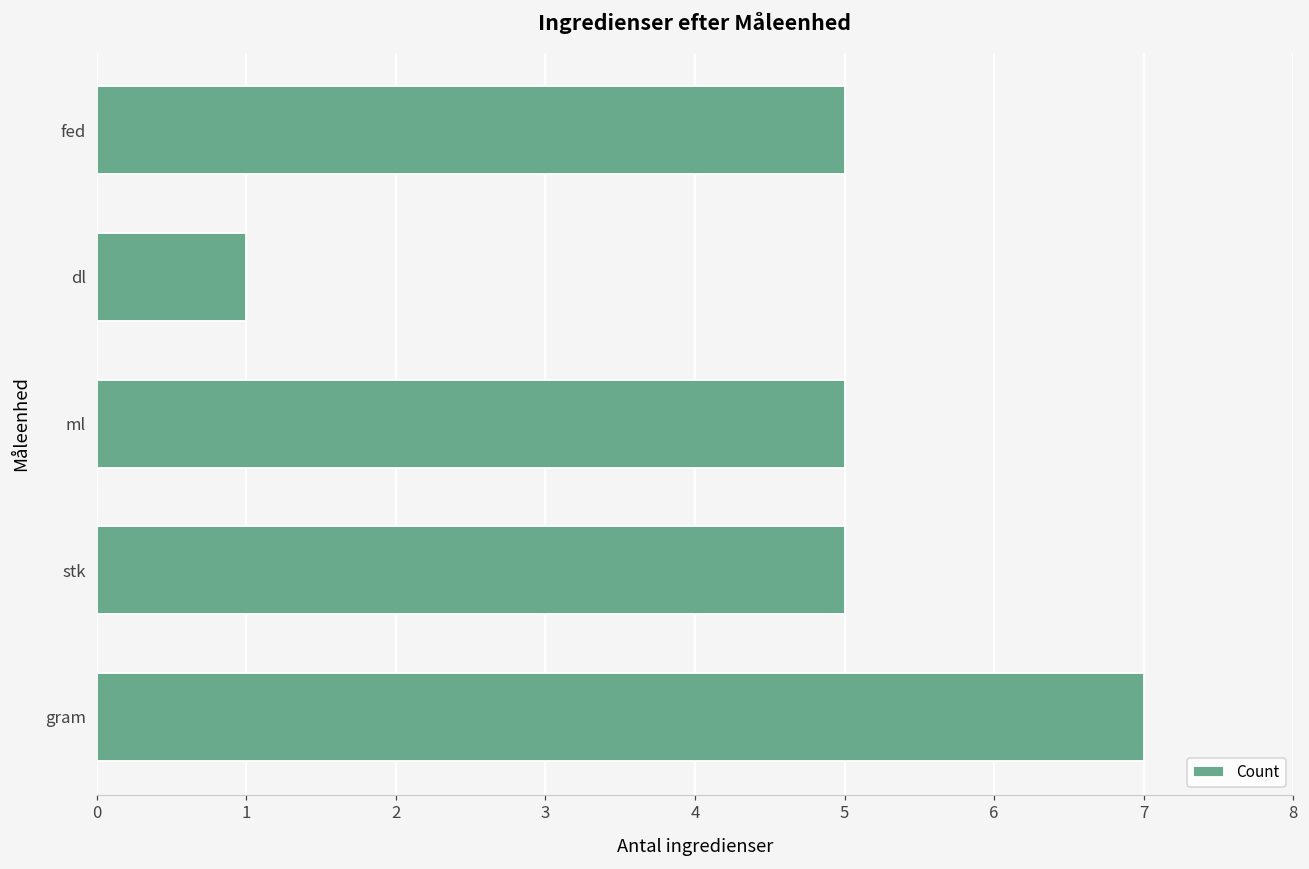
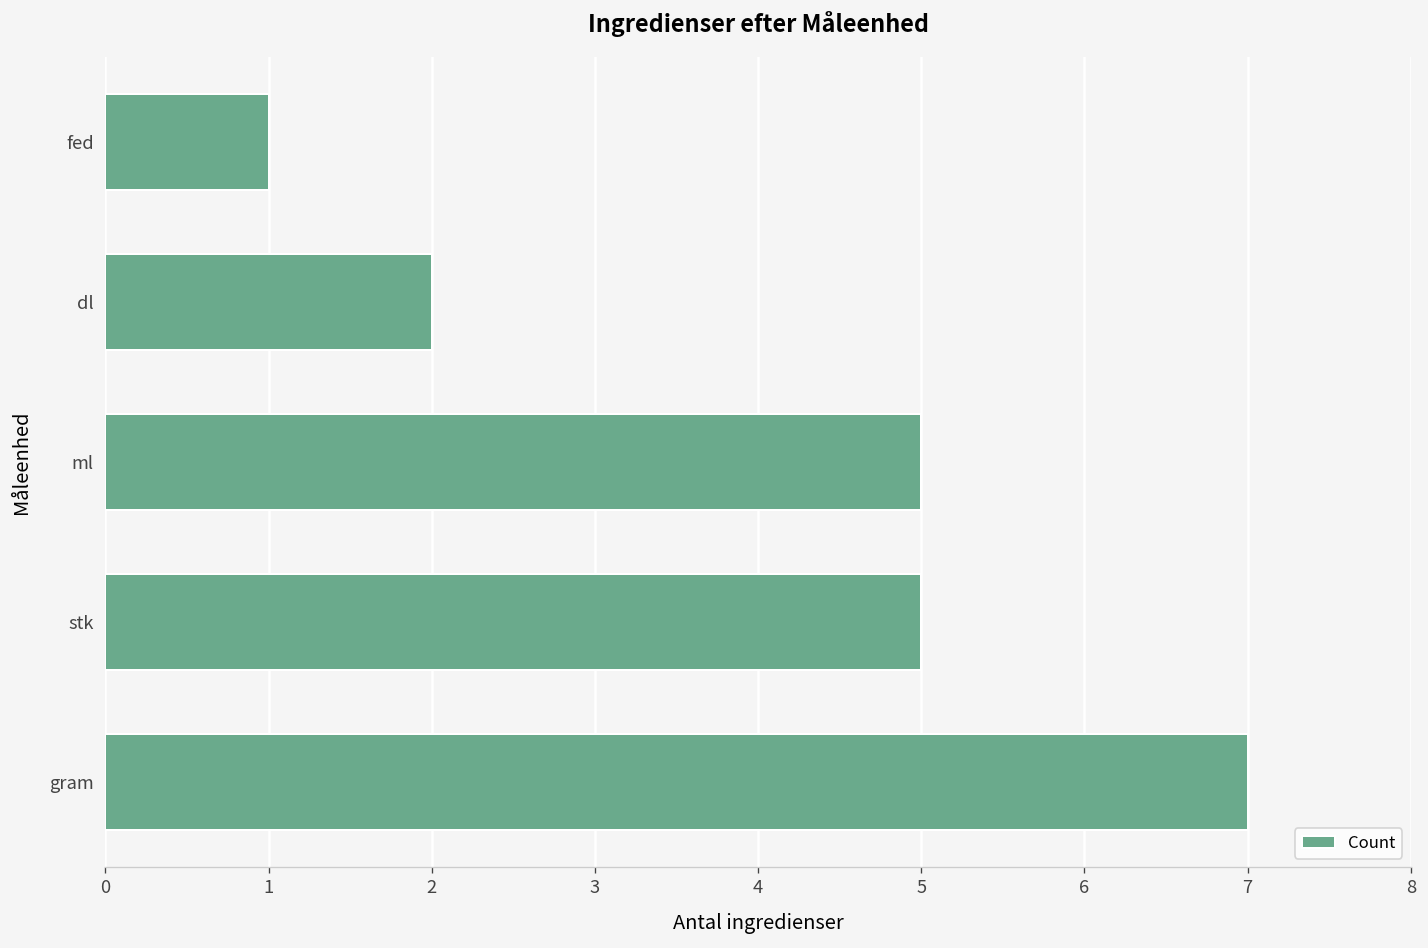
  {
-   "fed": 5,
-   "dl": 1,
+   "fed": 1,
+   "dl": 2,
    "ml": 5,
    "stk": 5,
    "gram": 7
  }
